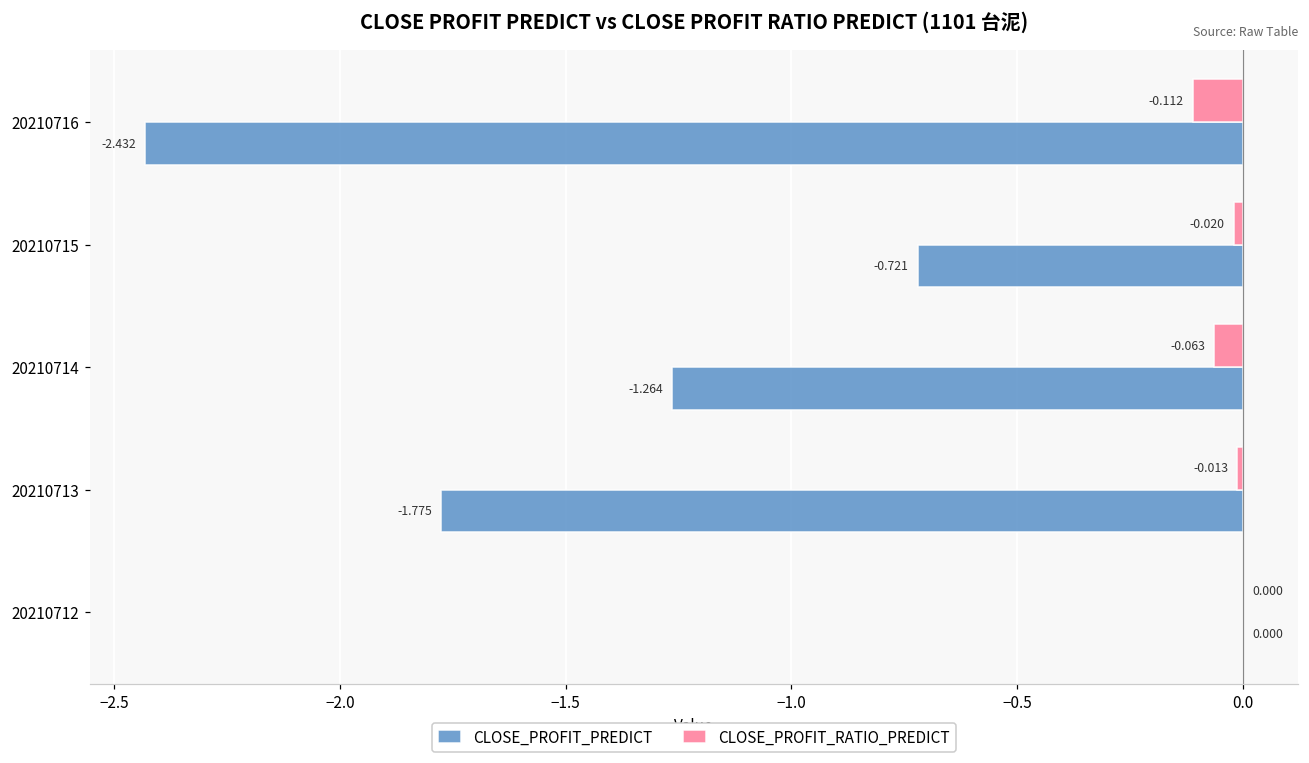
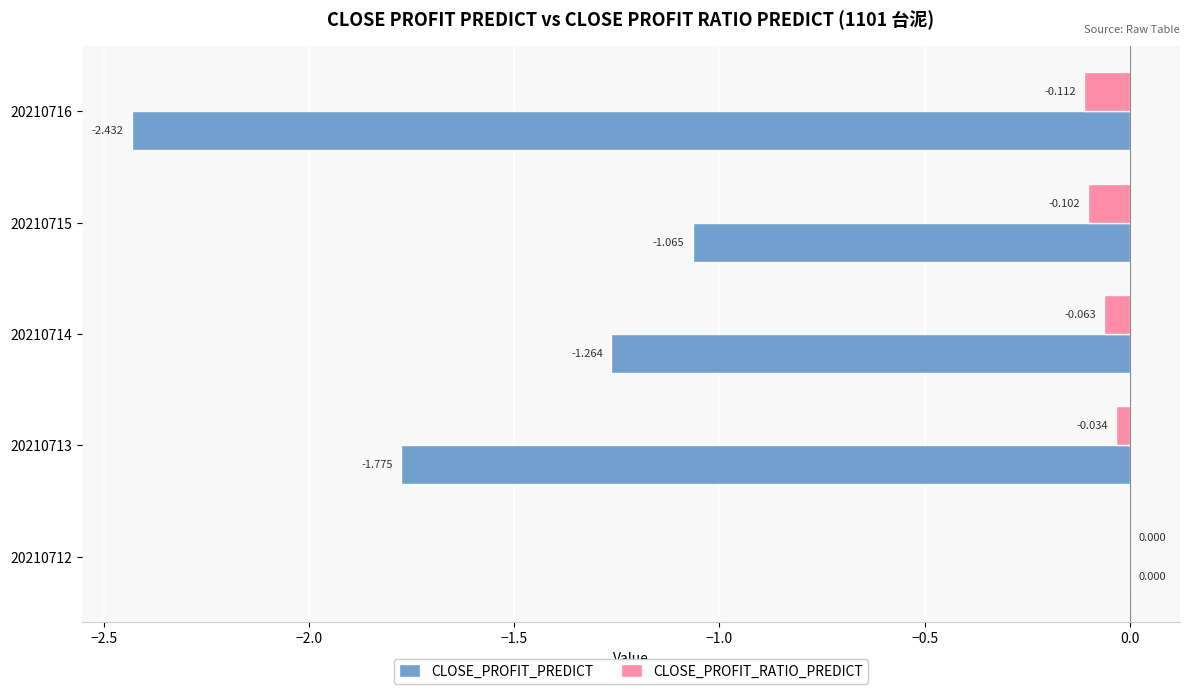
  {
    "CLOSE_PROFIT_PREDICT": {
      "20210716": -2.432,
-     "20210715": -0.721,
+     "20210715": -1.065,
      "20210714": -1.264,
      "20210713": -1.775,
      "20210712": 0.000
    },
    "CLOSE_PROFIT_RATIO_PREDICT": {
      "20210716": -0.112,
-     "20210715": -0.020,
+     "20210715": -0.102,
      "20210714": -0.063,
-     "20210713": -0.013,
+     "20210713": -0.034,
      "20210712": 0.000
    }
  }
